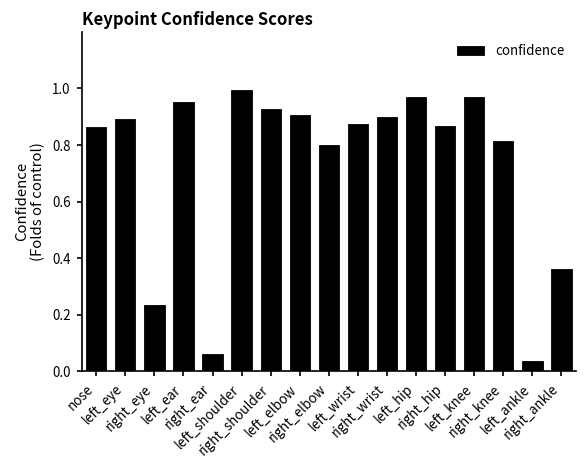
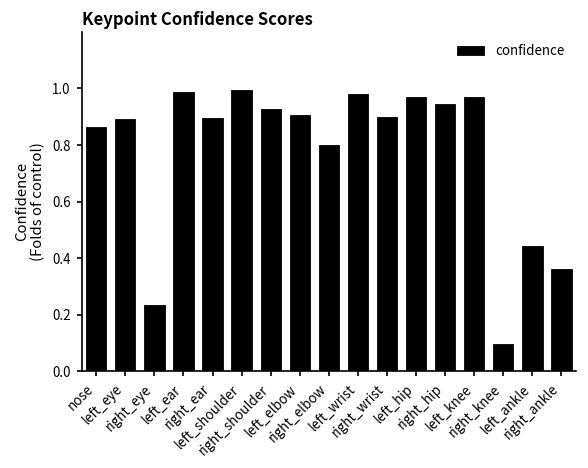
  {
    "nose": 0.86,
    "left_eye": 0.89,
    "right_eye": 0.23,
-   "left_ear": 0.95,
-   "right_ear": 0.06,
+   "left_ear": 0.99,
+   "right_ear": 0.90,
    "left_shoulder": 0.99,
    "right_shoulder": 0.93,
    "left_elbow": 0.91,
    "right_elbow": 0.80,
-   "left_wrist": 0.87,
+   "left_wrist": 0.98,
    "right_wrist": 0.90,
    "left_hip": 0.97,
-   "right_hip": 0.87,
+   "right_hip": 0.95,
    "left_knee": 0.97,
-   "right_knee": 0.81,
-   "left_ankle": 0.04,
+   "right_knee": 0.10,
+   "left_ankle": 0.44,
    "right_ankle": 0.36
  }
